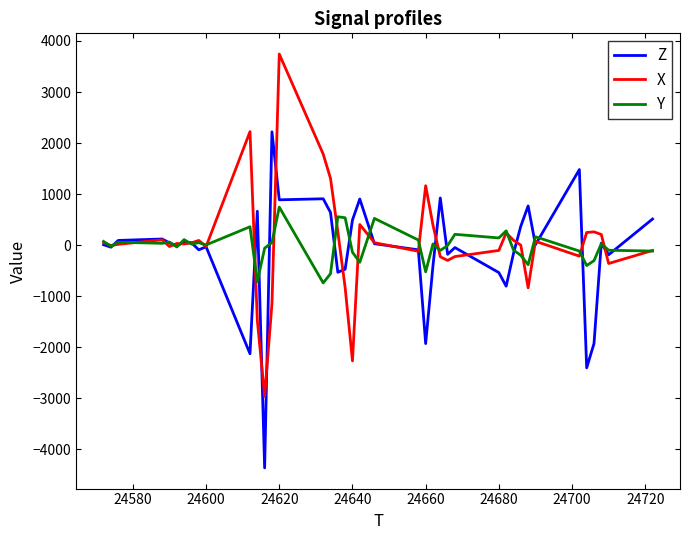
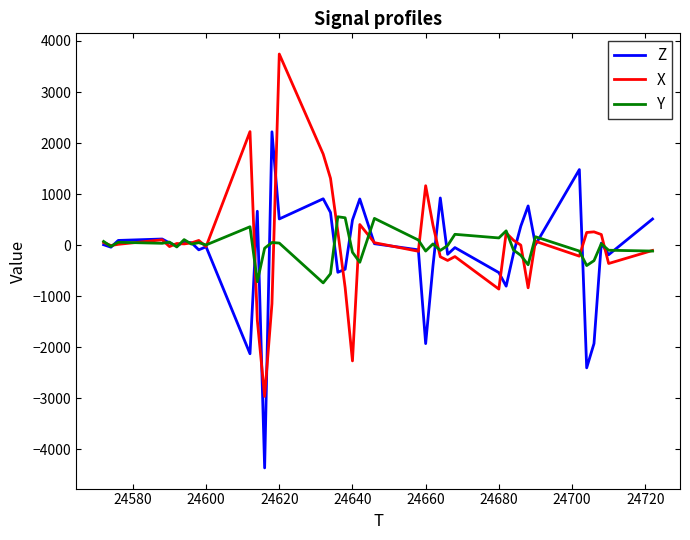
  {
    "Z": {
-     "24620": 900,
+     "24620": 500,
      "24640": 500,
      "24660": -1900,
      "24680": -500
    },
    "X": {
      "24620": 3700,
      "24640": -2300,
      "24660": 1200,
-     "24680": -100
+     "24680": -900
    },
    "Y": {
-     "24620": 700,
+     "24620": 0,
      "24640": -100,
-     "24660": -500,
+     "24660": -100,
      "24680": 100
    }
  }
